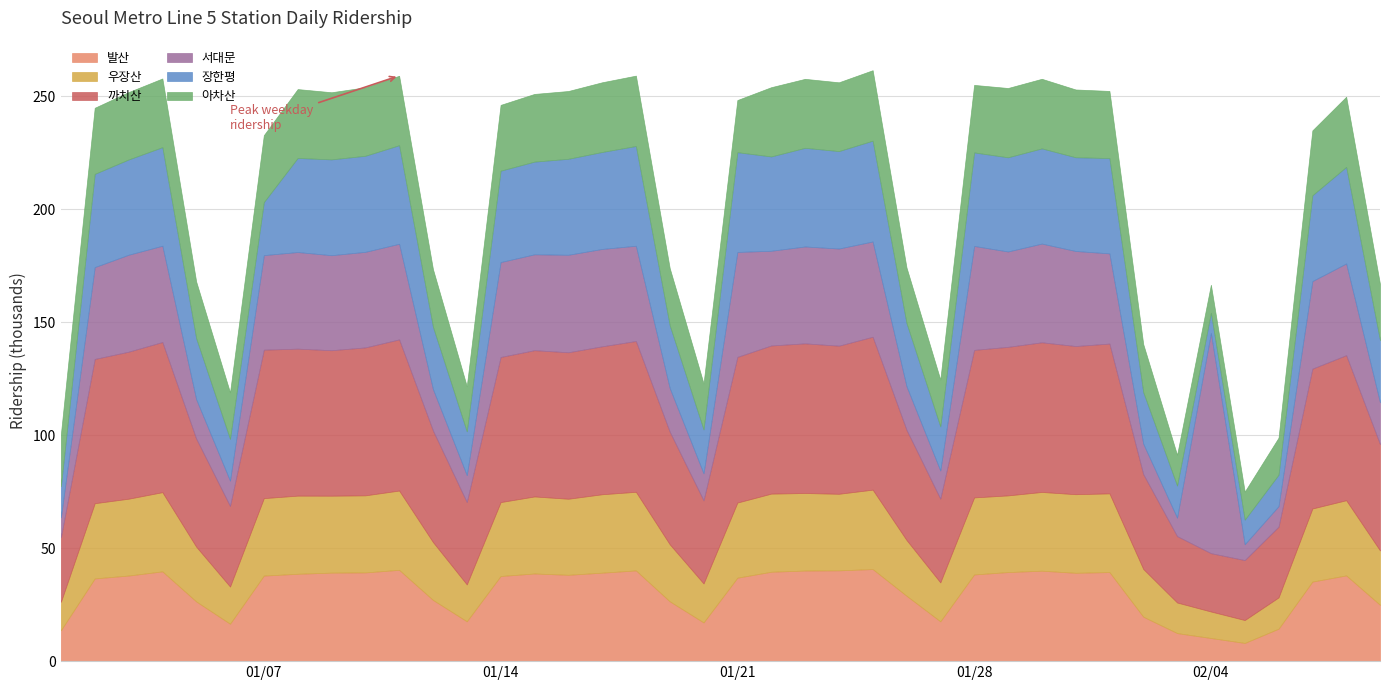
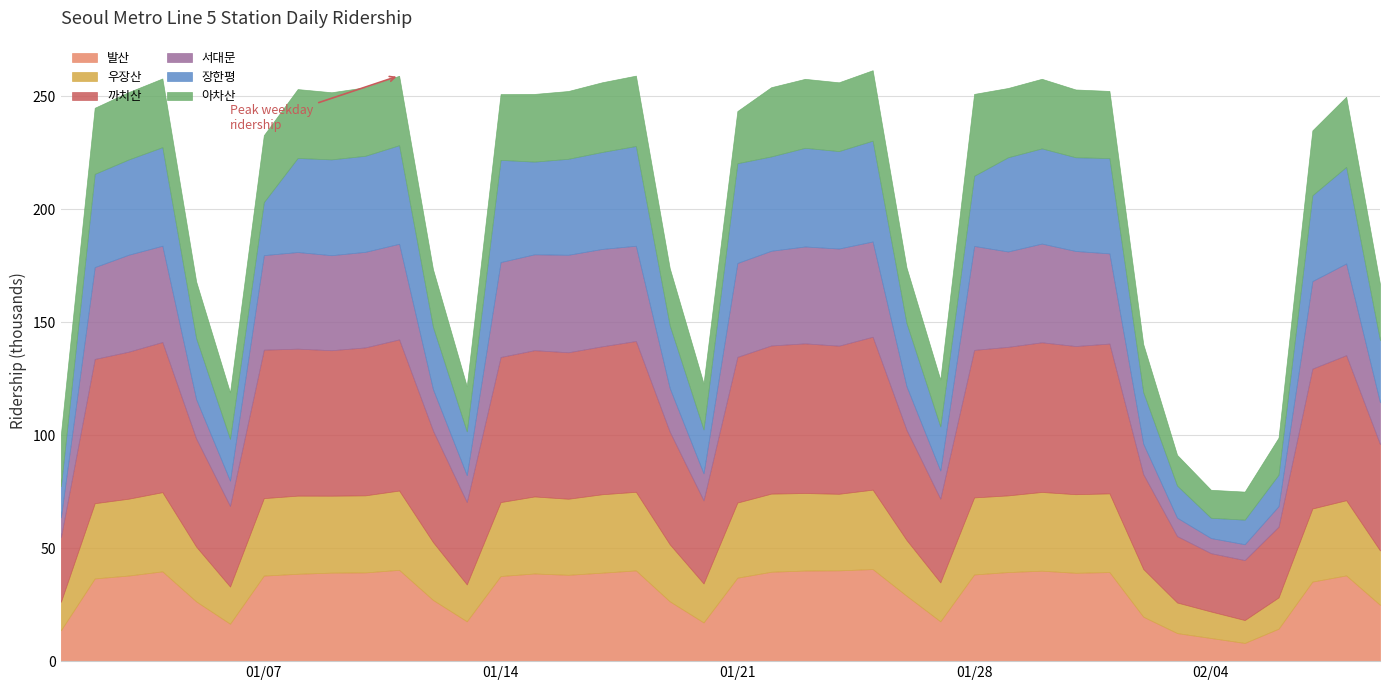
  {
    "서대문": {
      "01/07": 42,
      "01/14": 42,
-     "01/21": 46,
+     "01/21": 42,
      "01/28": 46,
-     "02/04": 97
+     "02/04": 7
    },
    "장한평": {
      "01/07": 23,
-     "01/14": 40,
+     "01/14": 45,
      "01/21": 44,
-     "01/28": 41,
+     "01/28": 31,
      "02/04": 9
    },
    "아차산": {
      "01/07": 30,
      "01/14": 29,
      "01/21": 23,
-     "01/28": 30,
+     "01/28": 36,
      "02/04": 12
    }
  }
